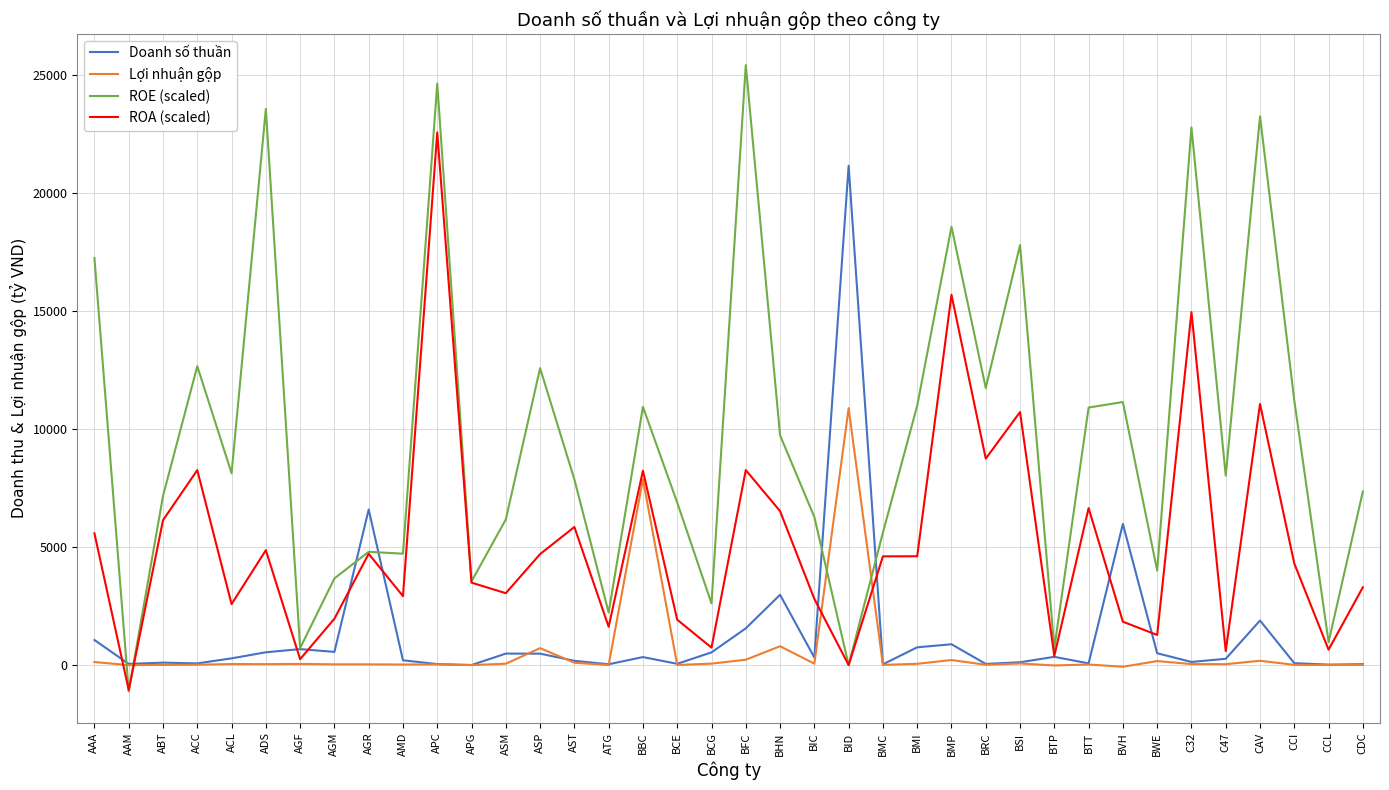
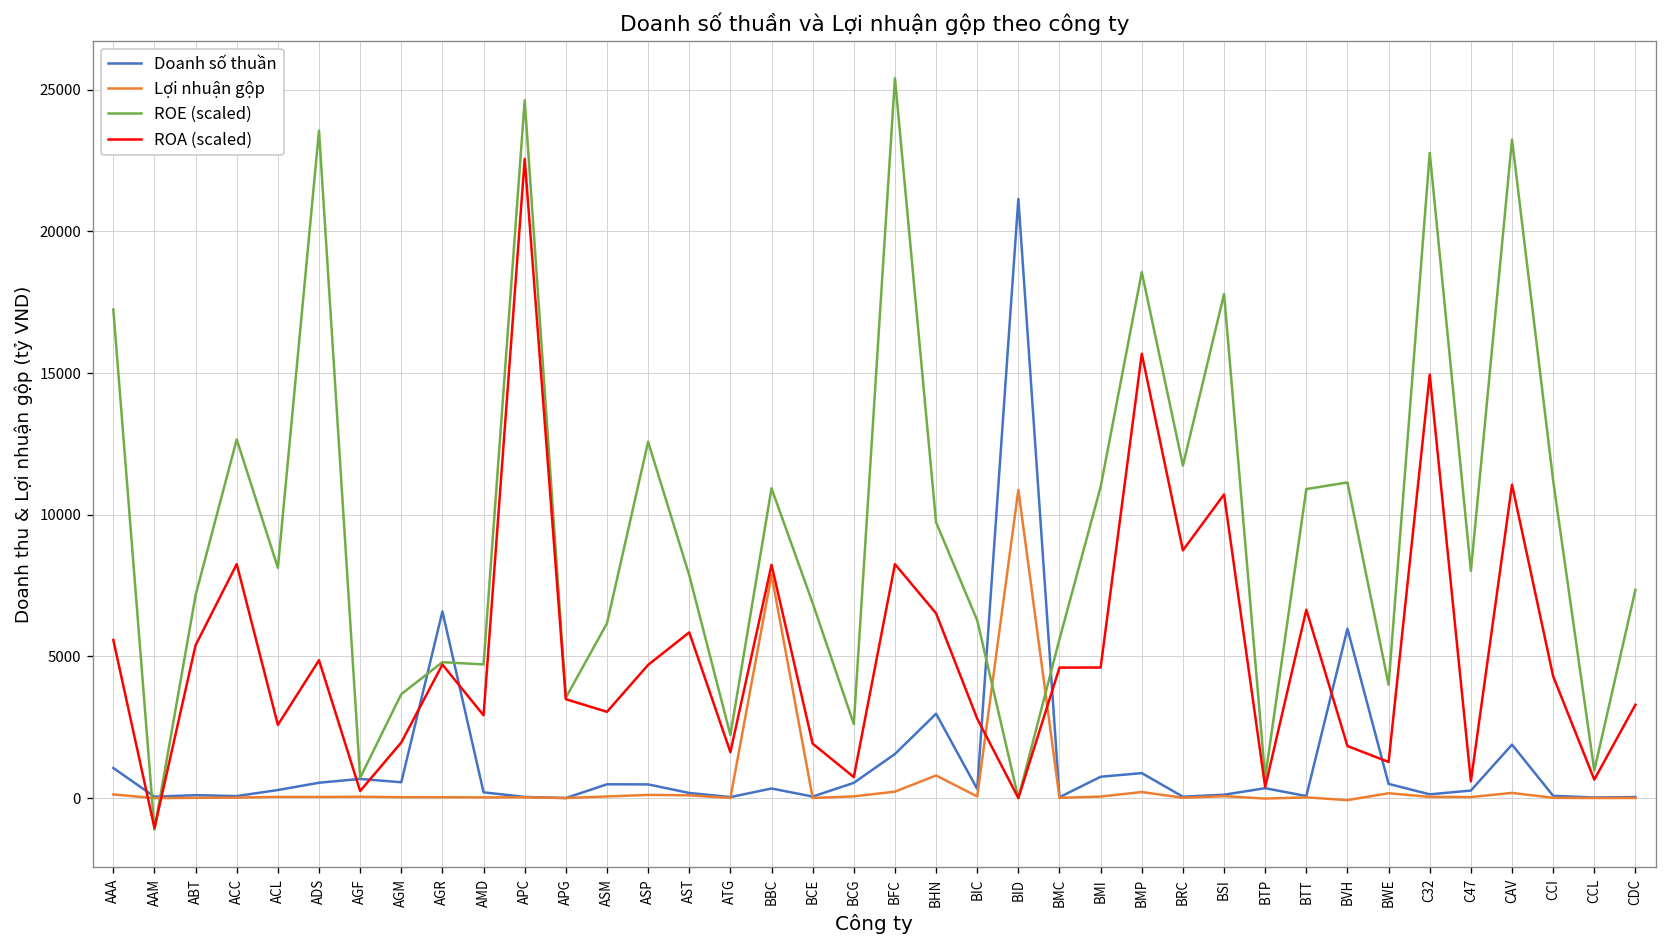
  {
    "Doanh số thuần": {
      "AAA": 1100,
      "ACL": 300,
      "ADS": 500,
      "AGM": 600,
      "AGR": 6600,
      "AMD": 200,
      "ASM": 500,
      "ASP": 500,
      "BBC": 300,
      "BCG": 500,
      "BFC": 1600,
      "BHN": 3000,
      "BIC": 300,
      "BID": 21200,
      "BMI": 800,
      "BMP": 900,
      "BVH": 6000,
      "BWE": 500,
      "C47": 300,
      "CAV": 1900
    },
    "Lợi nhuận gộp": {
      "AAA": 100,
      "ACL": 0,
      "ADS": 0,
      "AGF": 0,
      "AGM": 0,
      "AGR": 0,
      "AMD": 0,
      "ASM": 100,
-     "ASP": 700,
+     "ASP": 100,
      "BBC": 7900,
      "BCG": 100,
      "BFC": 200,
      "BHN": 800,
      "BIC": 100,
      "BID": 10900,
      "BMI": 100,
      "BMP": 200,
      "BTP": 0,
      "BVH": -100,
      "BWE": 200,
      "C47": 0,
      "CAV": 200
    },
    "ROE (scaled)": {
      "AAA": 17200,
      "ABT": 7200,
      "ACC": 12700,
      "ACL": 8100,
      "ADS": 23600,
      "AGM": 3700,
      "AMD": 4700,
      "APC": 24600,
      "ASM": 6200,
      "ASP": 12600,
      "AST": 7900,
      "ATG": 2200,
      "BBC": 10900,
      "BCE": 6900,
      "BCG": 2600,
      "BFC": 25400,
      "BHN": 9700,
      "BIC": 6300,
      "BMC": 5600,
      "BMI": 11000,
      "BMP": 18600,
      "BRC": 11700,
      "BSI": 17800,
      "BTP": 700,
      "BTT": 10900,
      "BVH": 11100,
      "BWE": 4000,
      "C32": 22800,
      "C47": 8000,
      "CAV": 23200,
      "CCI": 11200,
      "CCL": 1000,
      "CDC": 7400
    },
    "ROA (scaled)": {
      "AAA": 5600,
-     "ABT": 6100,
+     "ABT": 5400,
      "ACC": 8300,
      "ACL": 2600,
      "ADS": 4900,
      "AGF": 200,
      "AGM": 2000,
      "AMD": 2900,
      "APC": 22600,
      "ASM": 3000,
      "ASP": 4700,
      "AST": 5800,
      "ATG": 1600,
      "BBC": 8200,
      "BCE": 1900,
      "BCG": 700,
      "BFC": 8300,
      "BHN": 6500,
      "BIC": 2800,
      "BMC": 4600,
      "BMI": 4600,
      "BMP": 15700,
      "BRC": 8700,
      "BSI": 10700,
      "BTT": 6600,
      "BVH": 1800,
      "BWE": 1300,
      "C32": 14900,
      "C47": 600,
      "CAV": 11100,
      "CCI": 4300,
      "CCL": 700,
      "CDC": 3300
    }
  }
